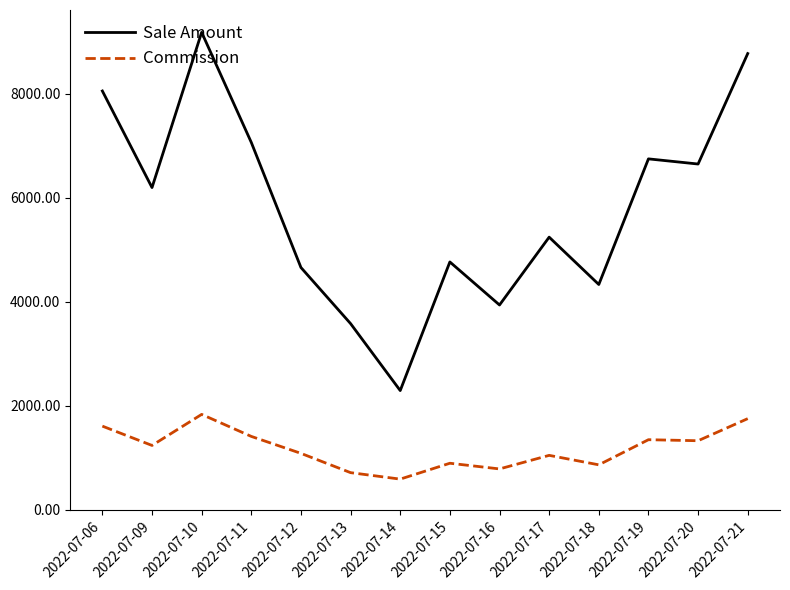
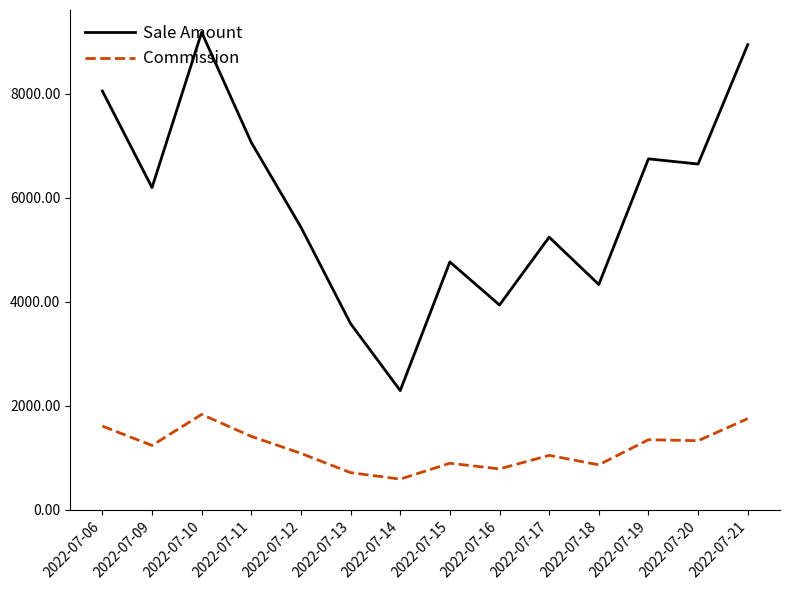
  {
    "Sale Amount": {
      "2022-07-06": 8100,
      "2022-07-09": 6200,
      "2022-07-10": 9200,
      "2022-07-11": 7100,
-     "2022-07-12": 4700,
+     "2022-07-12": 5400,
      "2022-07-13": 3600,
      "2022-07-14": 2300,
      "2022-07-15": 4800,
      "2022-07-16": 3900,
      "2022-07-17": 5200,
      "2022-07-18": 4300,
      "2022-07-19": 6700,
      "2022-07-20": 6700,
-     "2022-07-21": 8800
+     "2022-07-21": 8900
    },
    "Commission": {
      "2022-07-06": 1600,
      "2022-07-09": 1200,
      "2022-07-10": 1800,
      "2022-07-11": 1400,
      "2022-07-12": 1100,
      "2022-07-13": 700,
      "2022-07-14": 600,
      "2022-07-15": 900,
      "2022-07-16": 800,
      "2022-07-17": 1000,
      "2022-07-18": 900,
      "2022-07-19": 1300,
      "2022-07-20": 1300,
      "2022-07-21": 1800
    }
  }
